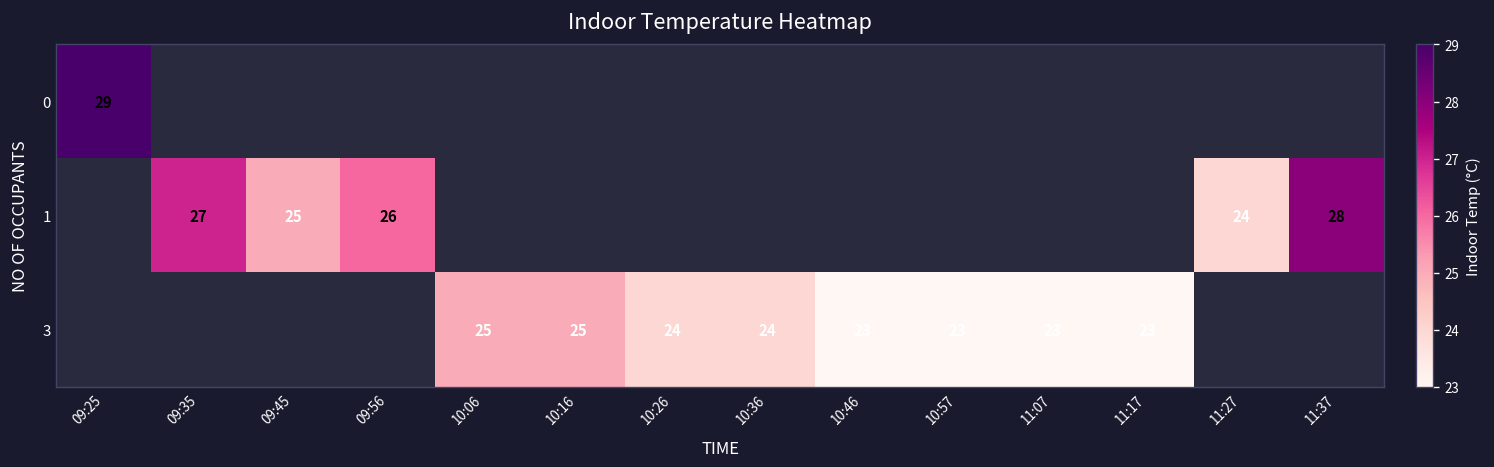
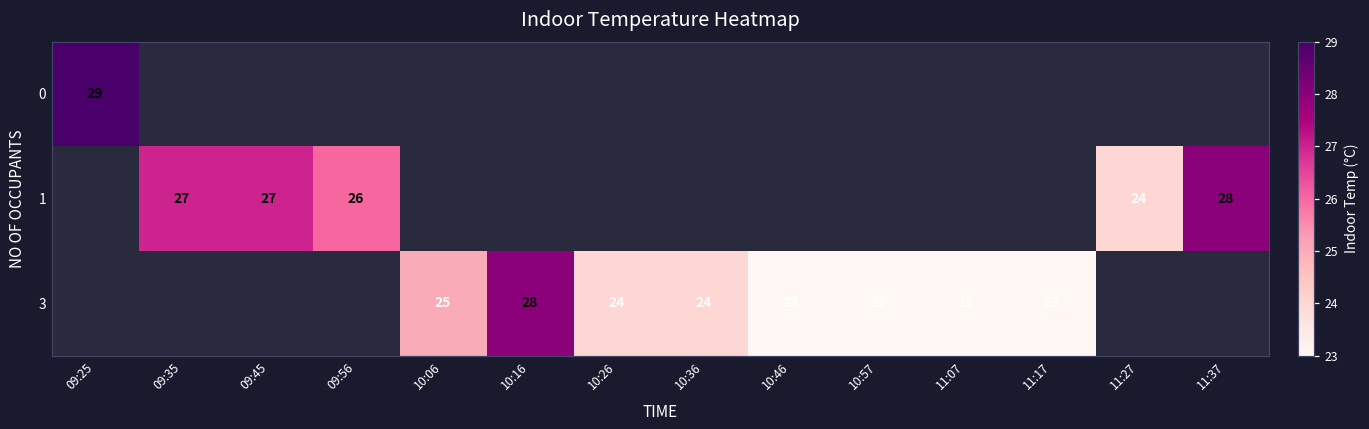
  {
    "0": {
      "09:25": 29
    },
    "1": {
      "09:35": 27,
-     "09:45": 25,
+     "09:45": 27,
      "09:56": 26,
      "11:37": 28
    },
    "3": {
      "10:06": 25,
-     "10:16": 25
+     "10:16": 28
    }
  }
